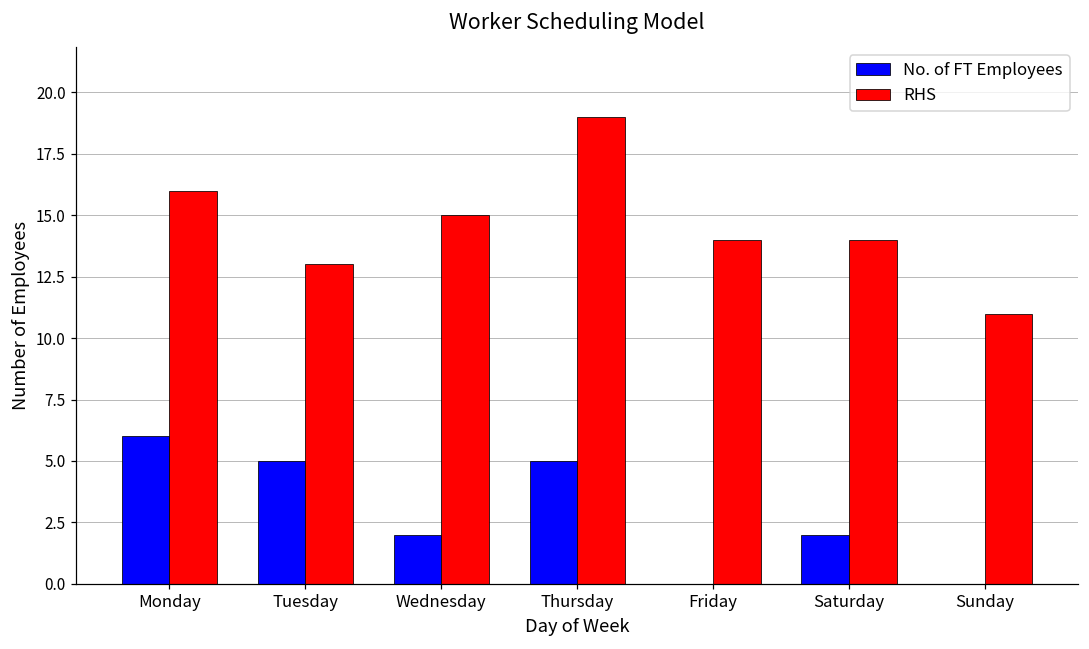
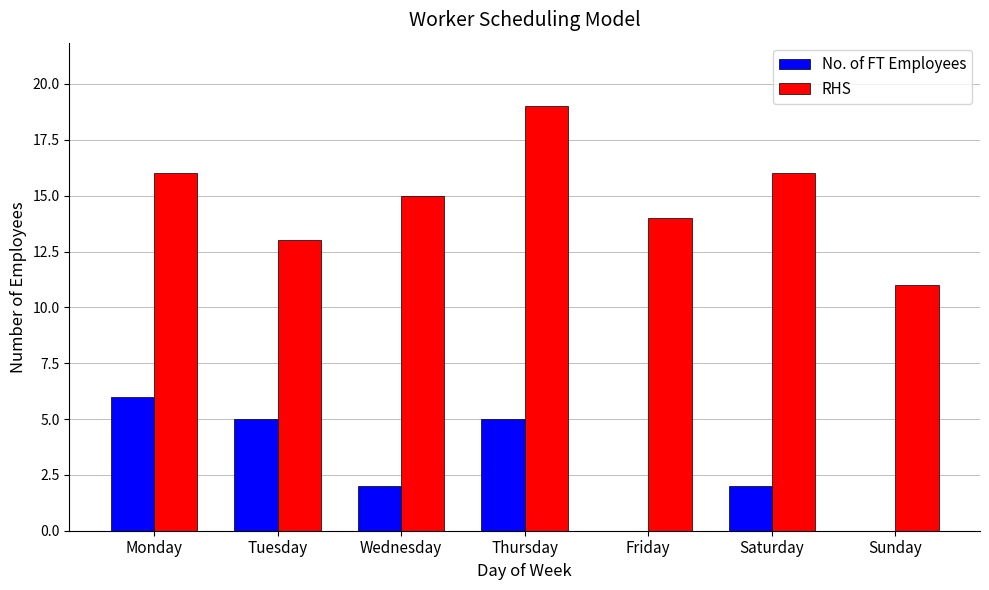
  {
    "No. of FT Employees": {
      "Monday": 6,
      "Tuesday": 5,
      "Wednesday": 2,
      "Thursday": 5,
      "Friday": 0,
      "Saturday": 2,
      "Sunday": 0
    },
    "RHS": {
      "Monday": 16,
      "Tuesday": 13,
      "Wednesday": 15,
      "Thursday": 19,
      "Friday": 14,
-     "Saturday": 14,
+     "Saturday": 16,
      "Sunday": 11
    }
  }
